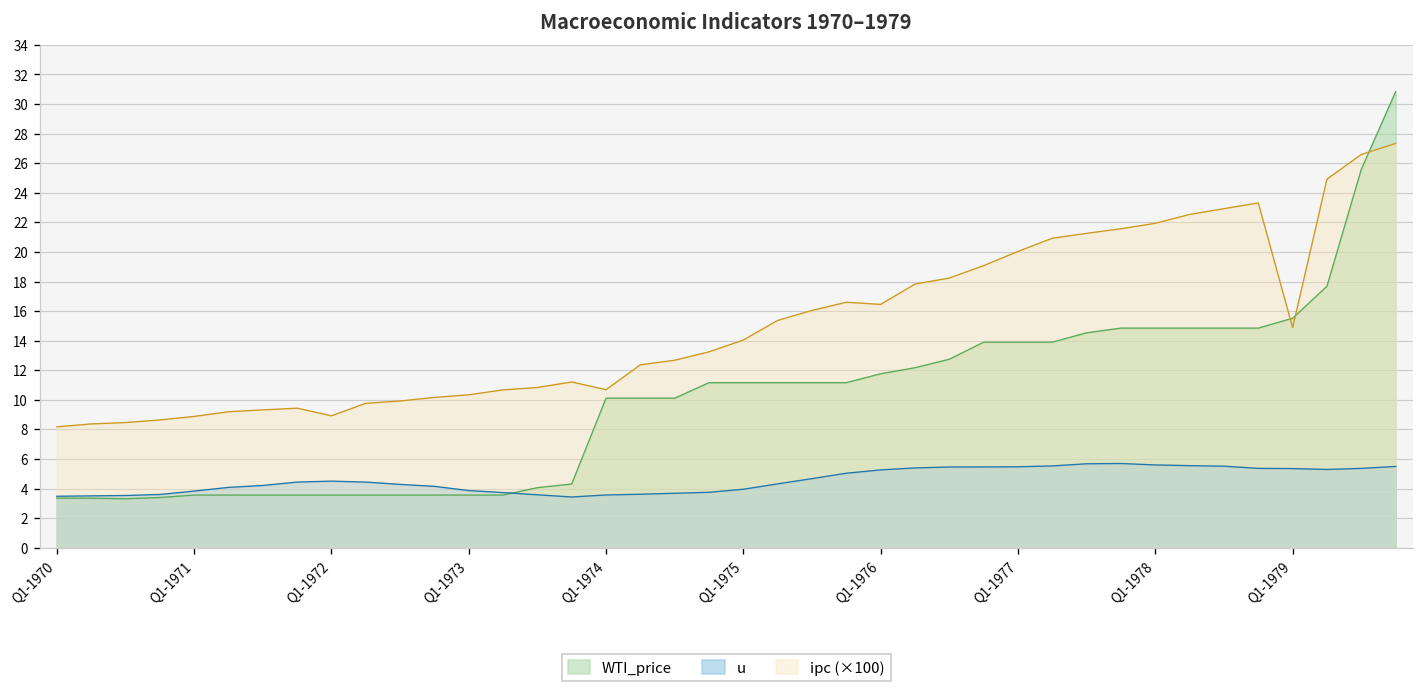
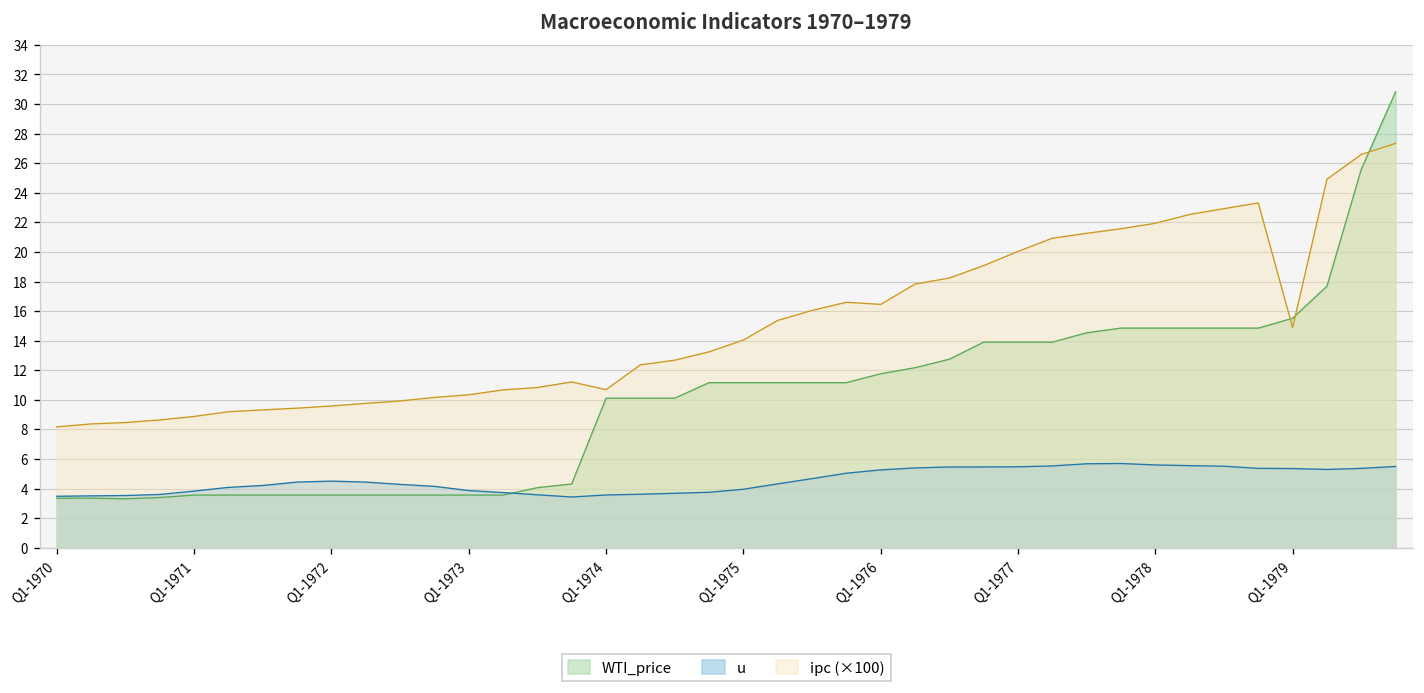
  {
    "ipc (×100)": {
      "Q1-1970": 8.2,
      "Q1-1971": 8.9,
-     "Q1-1972": 8.9,
+     "Q1-1972": 9.6,
      "Q1-1973": 10.3,
      "Q1-1974": 10.7,
      "Q1-1975": 14.0,
      "Q1-1976": 16.5,
      "Q1-1977": 20.0,
      "Q1-1978": 21.9,
      "Q1-1979": 14.9
    }
  }
